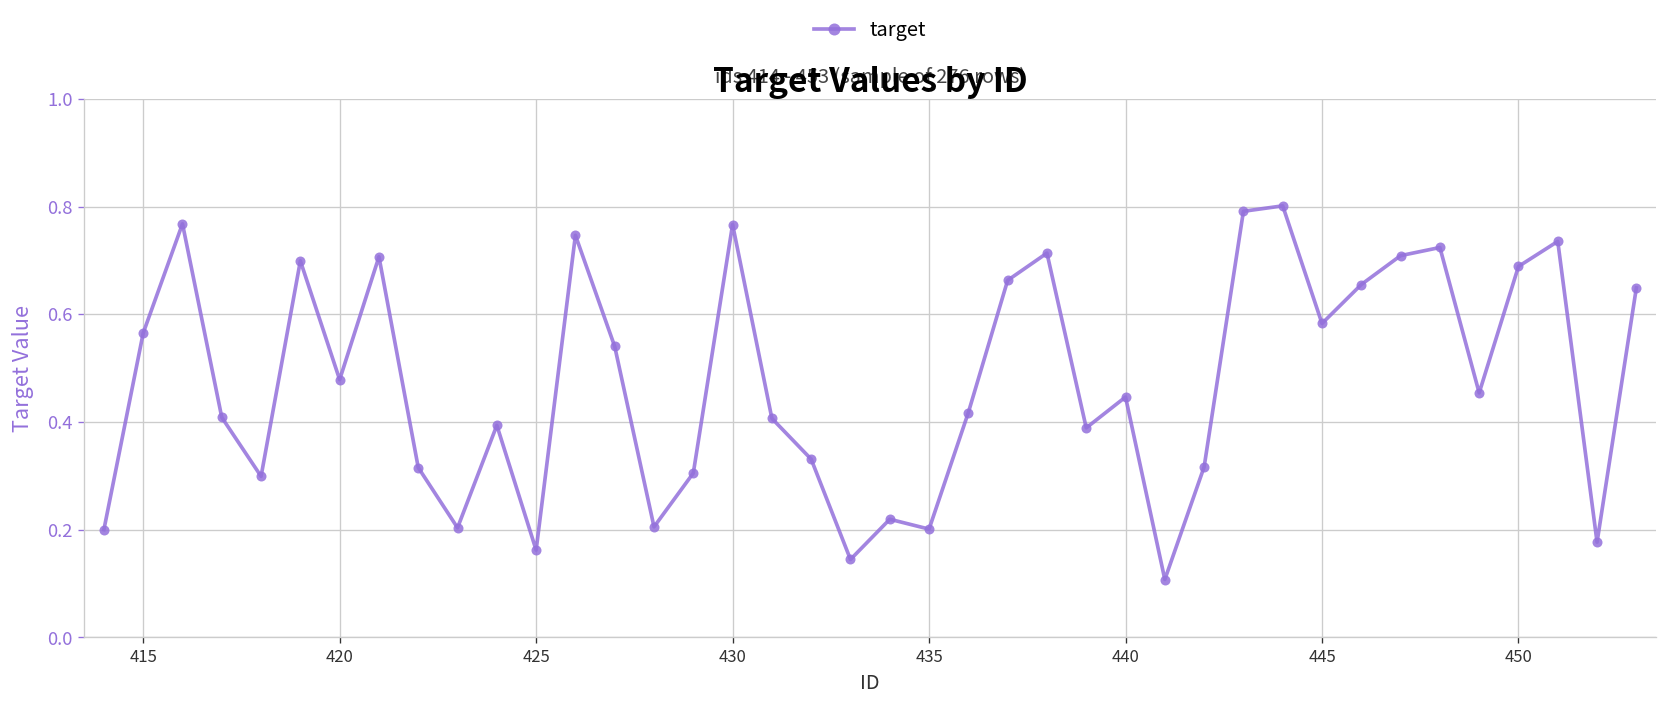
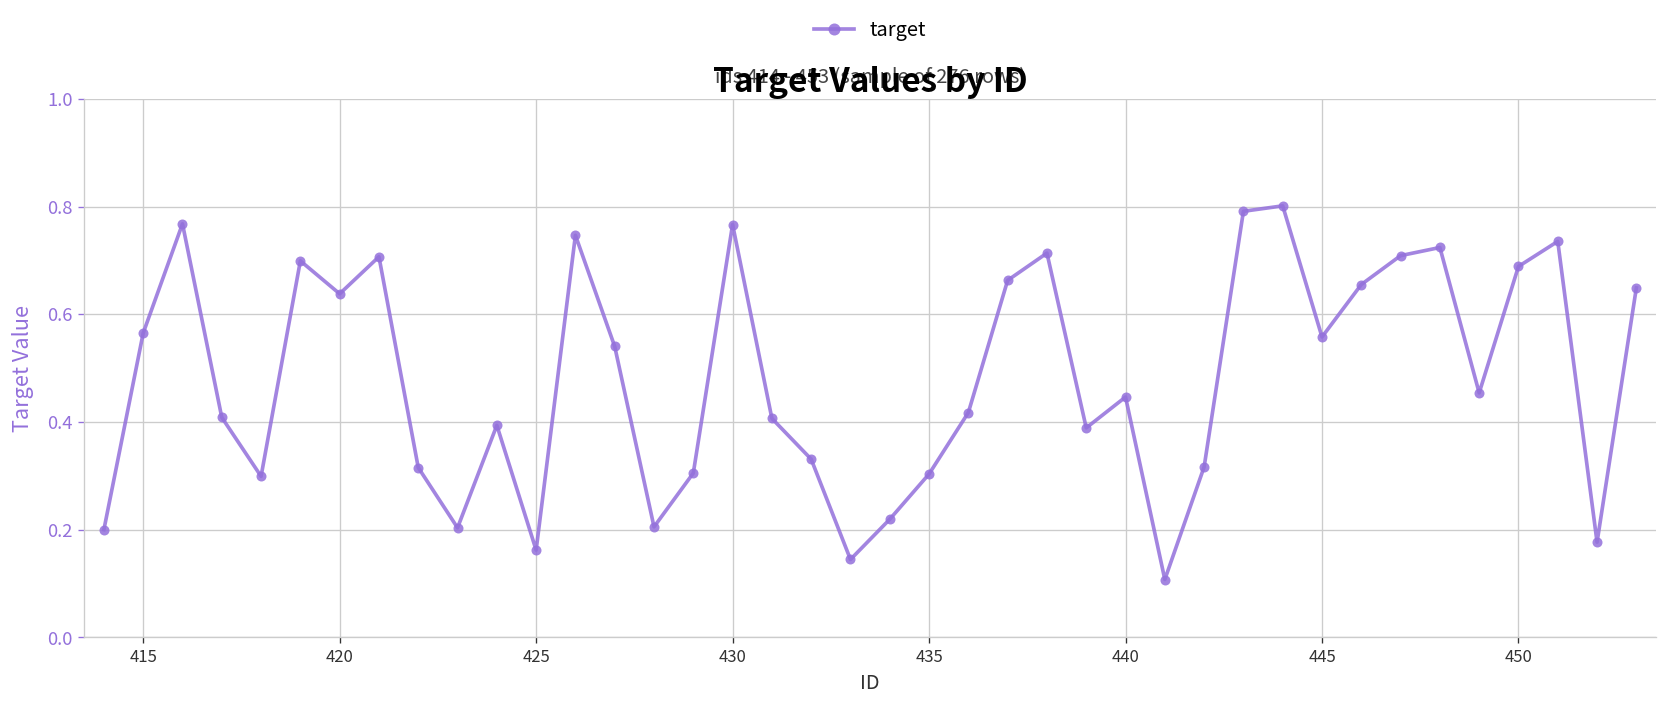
  {
    "415": 0.56,
-   "420": 0.48,
+   "420": 0.64,
    "425": 0.16,
    "430": 0.77,
-   "435": 0.20,
+   "435": 0.30,
    "440": 0.45,
-   "445": 0.58,
+   "445": 0.56,
    "450": 0.69
  }
